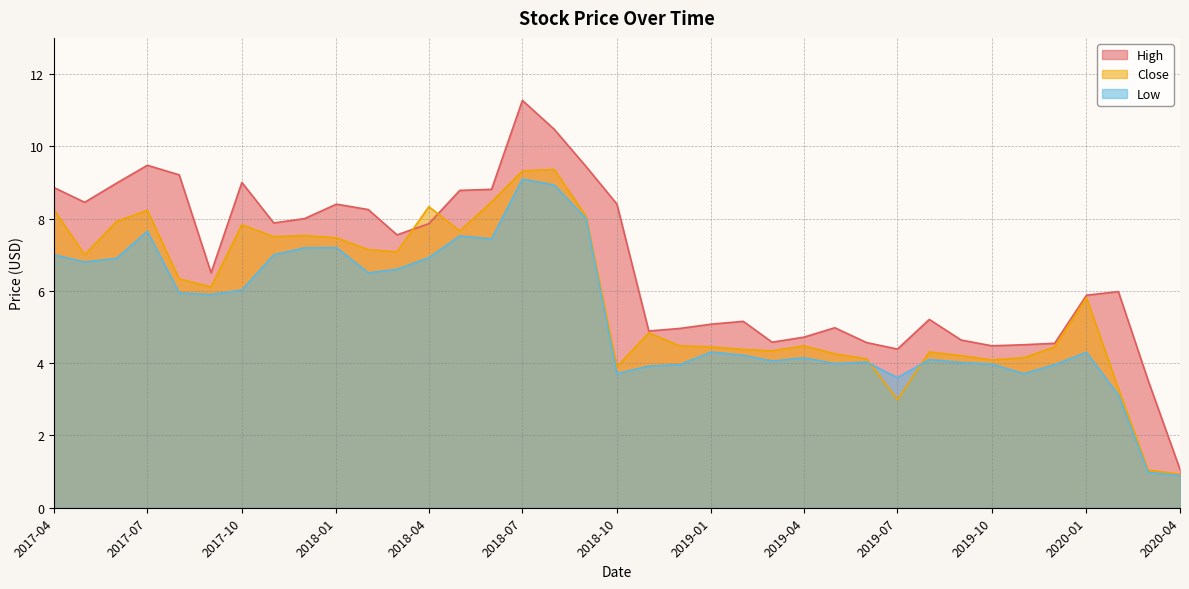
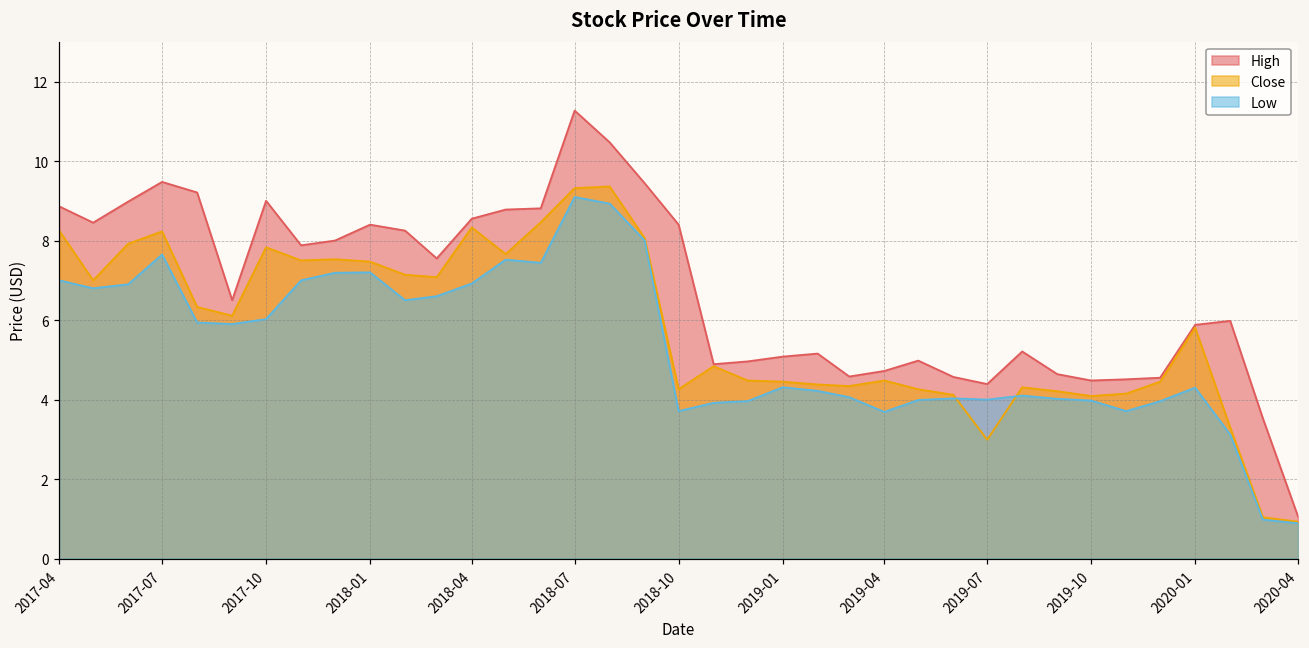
  {
    "High": {
      "2017-04": 8.9,
      "2017-07": 9.5,
      "2017-10": 9.0,
      "2018-01": 8.4,
-     "2018-04": 7.9,
+     "2018-04": 8.6,
      "2018-07": 11.3,
      "2018-10": 8.4,
      "2019-01": 5.1,
      "2019-04": 4.7,
      "2019-07": 4.4,
      "2019-10": 4.5,
      "2020-01": 5.9,
      "2020-04": 1.1
    },
    "Close": {
      "2017-04": 8.3,
      "2017-07": 8.2,
      "2017-10": 7.8,
      "2018-01": 7.5,
      "2018-04": 8.3,
      "2018-07": 9.3,
-     "2018-10": 3.9,
+     "2018-10": 4.3,
      "2019-01": 4.5,
      "2019-04": 4.5,
      "2019-07": 3.0,
      "2019-10": 4.1,
      "2020-01": 5.8
    },
    "Low": {
      "2017-04": 7.0,
      "2017-07": 7.7,
      "2017-10": 6.0,
      "2018-01": 7.2,
      "2018-04": 6.9,
      "2018-07": 9.1,
      "2018-10": 3.7,
      "2019-01": 4.3,
-     "2019-04": 4.2,
-     "2019-07": 3.6,
+     "2019-04": 3.7,
+     "2019-07": 4.0,
      "2019-10": 4.0,
      "2020-01": 4.3
    }
  }
